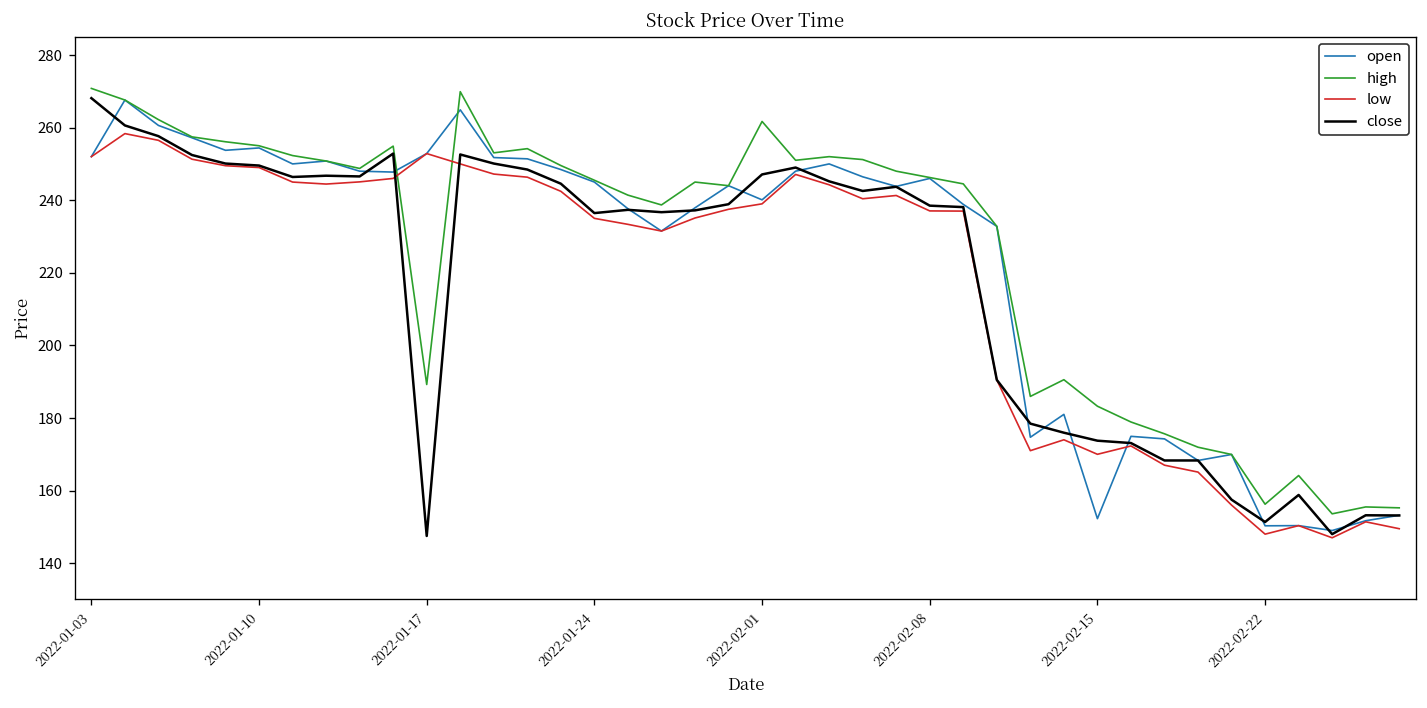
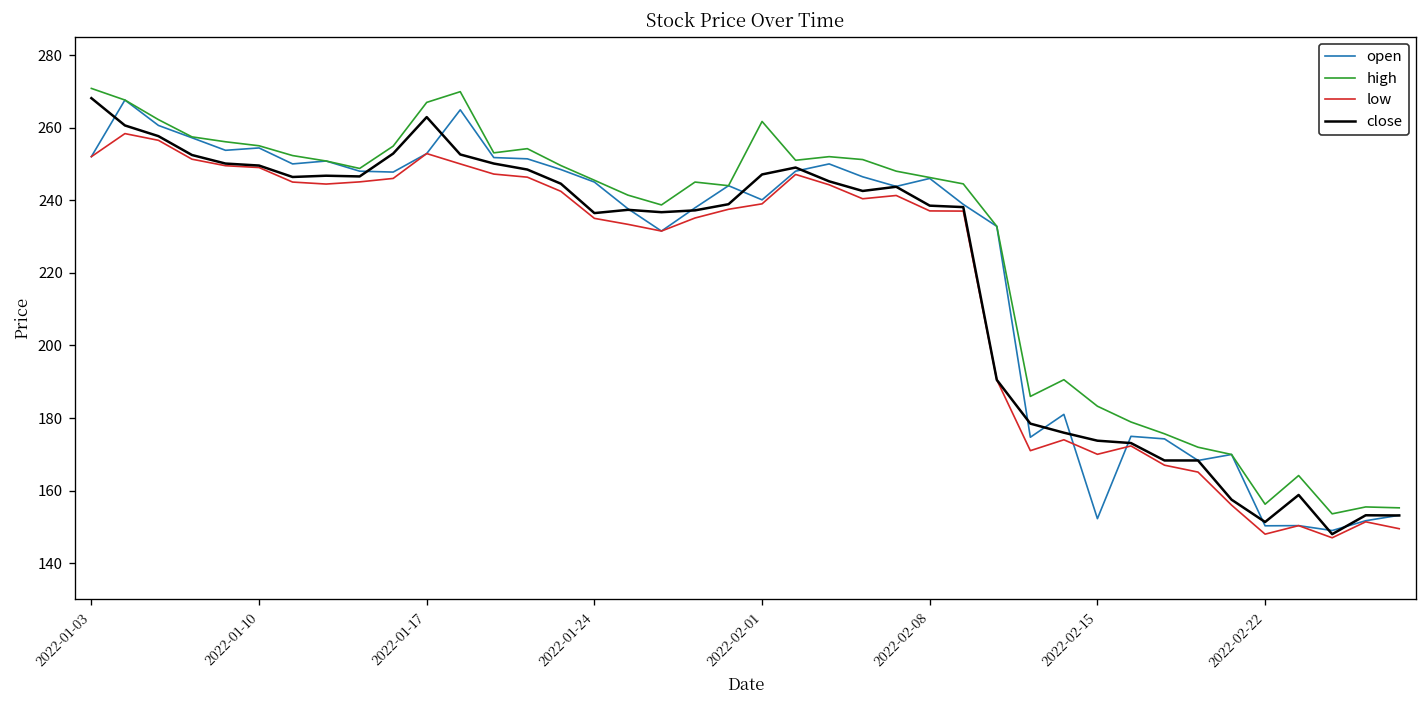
  {
    "open": {
      "2022-02-01": 240,
      "2022-02-15": 152,
      "2022-02-22": 150
    },
    "high": {
      "2022-01-03": 271,
-     "2022-01-17": 189,
+     "2022-01-17": 267,
      "2022-02-01": 262,
      "2022-02-15": 183,
      "2022-02-22": 156
    },
    "low": {
      "2022-01-24": 235,
      "2022-02-01": 239,
      "2022-02-08": 237,
      "2022-02-15": 170,
      "2022-02-22": 148
    },
    "close": {
      "2022-01-03": 268,
-     "2022-01-17": 148,
+     "2022-01-17": 263,
      "2022-01-24": 236,
      "2022-02-01": 247,
      "2022-02-08": 239,
      "2022-02-15": 174,
      "2022-02-22": 151
    }
  }
